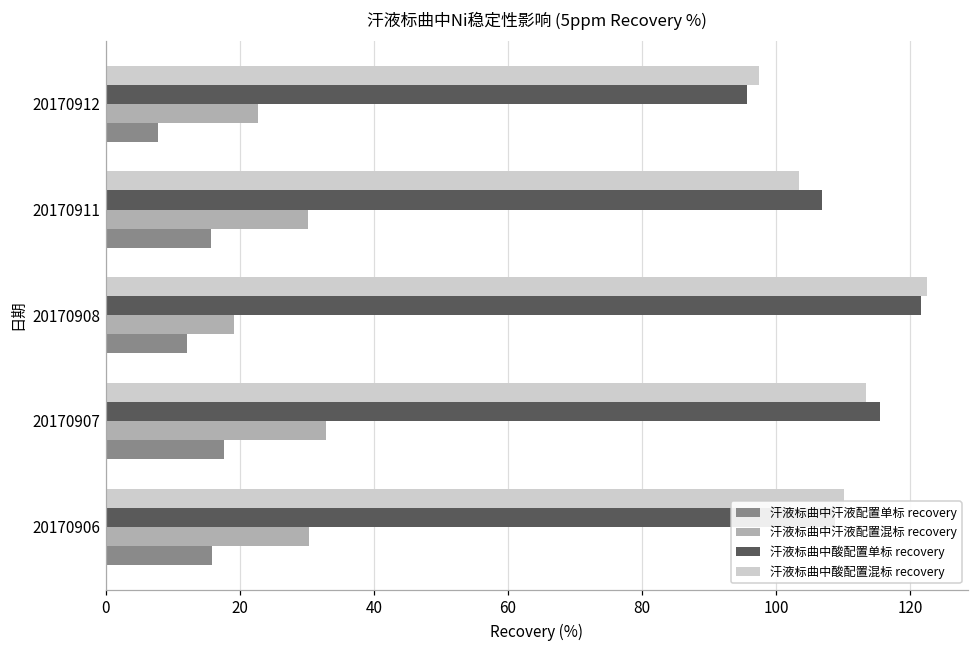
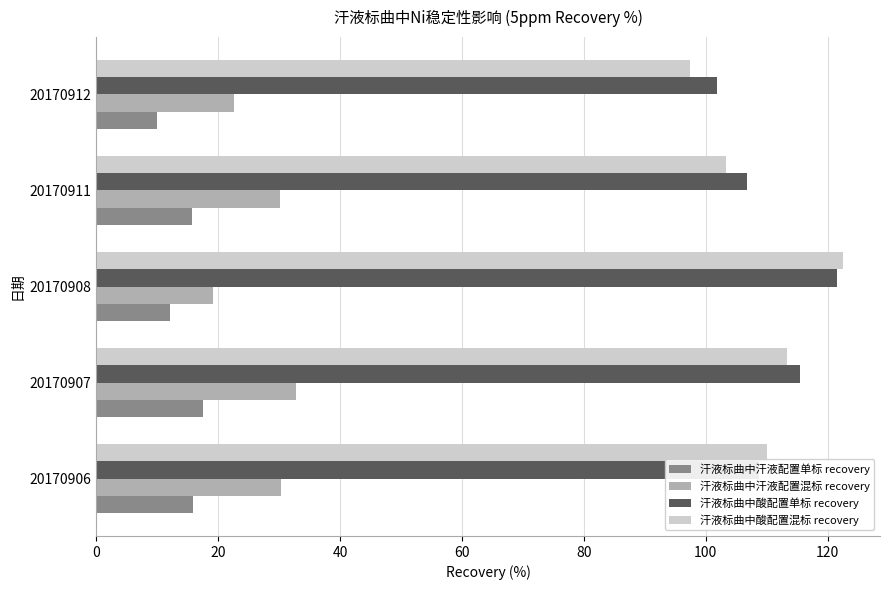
  {
    "汗液标曲中汗液配置单标 recovery": {
-     "20170912": 8,
+     "20170912": 10,
      "20170911": 16,
      "20170908": 12,
      "20170907": 18,
      "20170906": 16
    },
    "汗液标曲中酸配置单标 recovery": {
-     "20170912": 96,
+     "20170912": 102,
      "20170911": 107,
      "20170908": 122,
      "20170907": 115
    }
  }
